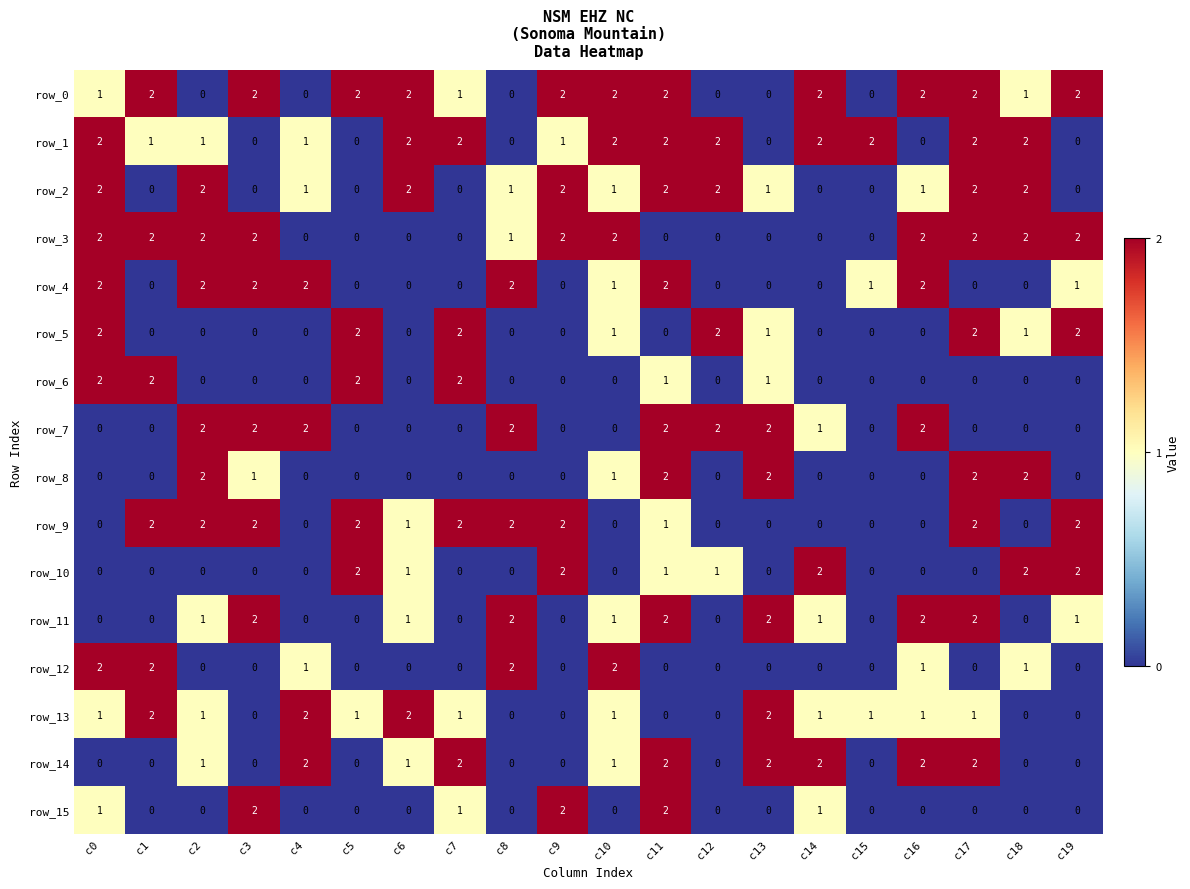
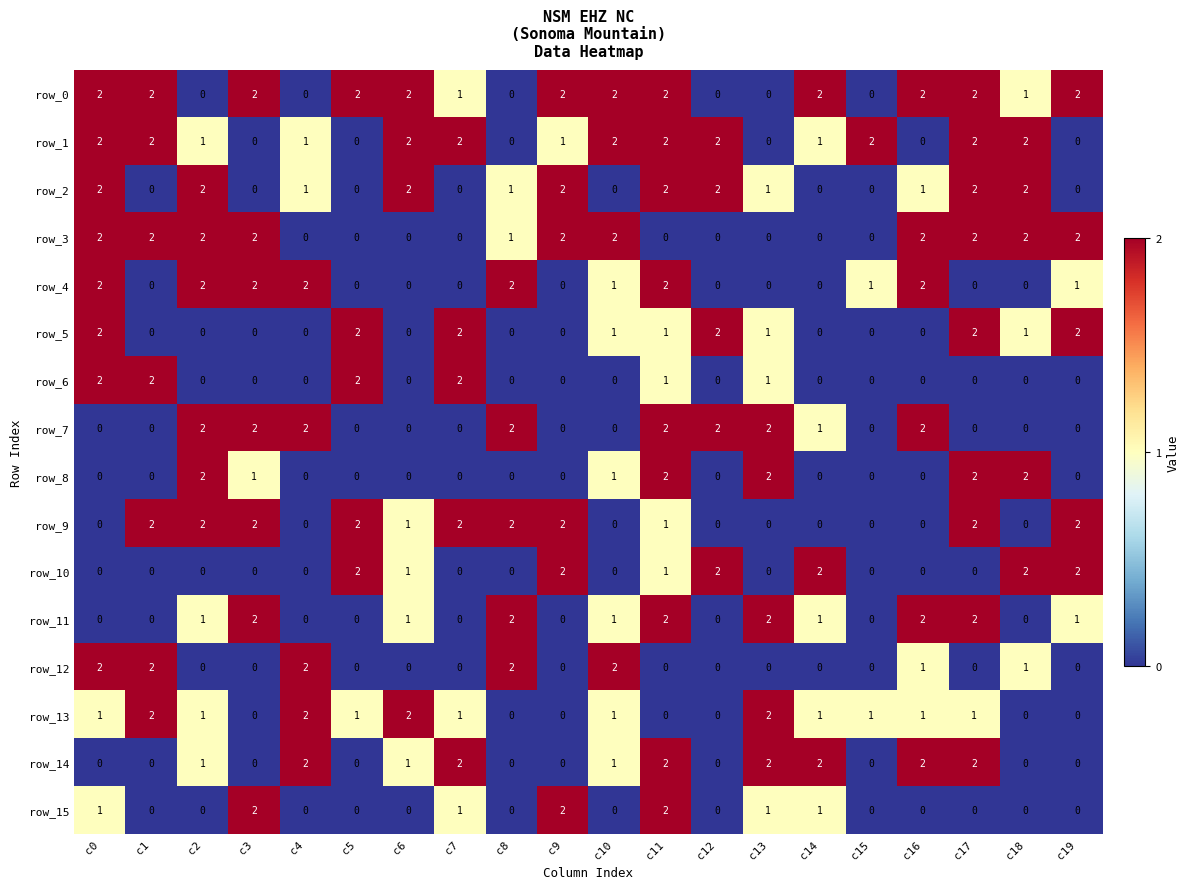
  {
    "row_0": {
-     "c0": 1,
+     "c0": 2,
      "c1": 2,
      "c2": 0,
      "c3": 2,
      "c4": 0,
      "c5": 2,
      "c6": 2,
      "c7": 1,
      "c8": 0,
      "c9": 2,
      "c10": 2,
      "c11": 2,
      "c12": 0,
      "c13": 0,
      "c14": 2,
      "c15": 0,
      "c16": 2,
      "c17": 2,
      "c18": 1,
      "c19": 2
    },
    "row_1": {
      "c0": 2,
-     "c1": 1,
+     "c1": 2,
      "c2": 1,
      "c3": 0,
      "c4": 1,
      "c5": 0,
      "c6": 2,
      "c7": 2,
      "c8": 0,
      "c9": 1,
      "c10": 2,
      "c11": 2,
      "c12": 2,
      "c13": 0,
-     "c14": 2,
+     "c14": 1,
      "c15": 2,
      "c16": 0,
      "c17": 2,
      "c18": 2,
      "c19": 0
    },
    "row_2": {
      "c0": 2,
      "c1": 0,
      "c2": 2,
      "c3": 0,
      "c4": 1,
      "c5": 0,
      "c6": 2,
      "c7": 0,
      "c8": 1,
      "c9": 2,
-     "c10": 1,
+     "c10": 0,
      "c11": 2,
      "c12": 2,
      "c13": 1,
      "c14": 0,
      "c15": 0,
      "c16": 1,
      "c17": 2,
      "c18": 2,
      "c19": 0
    },
    "row_5": {
      "c0": 2,
      "c1": 0,
      "c2": 0,
      "c3": 0,
      "c4": 0,
      "c5": 2,
      "c6": 0,
      "c7": 2,
      "c8": 0,
      "c9": 0,
      "c10": 1,
-     "c11": 0,
+     "c11": 1,
      "c12": 2,
      "c13": 1,
      "c14": 0,
      "c15": 0,
      "c16": 0,
      "c17": 2,
      "c18": 1,
      "c19": 2
    },
    "row_10": {
      "c0": 0,
      "c1": 0,
      "c2": 0,
      "c3": 0,
      "c4": 0,
      "c5": 2,
      "c6": 1,
      "c7": 0,
      "c8": 0,
      "c9": 2,
      "c10": 0,
      "c11": 1,
-     "c12": 1,
+     "c12": 2,
      "c13": 0,
      "c14": 2,
      "c15": 0,
      "c16": 0,
      "c17": 0,
      "c18": 2,
      "c19": 2
    },
    "row_12": {
      "c0": 2,
      "c1": 2,
      "c2": 0,
      "c3": 0,
-     "c4": 1,
+     "c4": 2,
      "c5": 0,
      "c6": 0,
      "c7": 0,
      "c8": 2,
      "c9": 0,
      "c10": 2,
      "c11": 0,
      "c12": 0,
      "c13": 0,
      "c14": 0,
      "c15": 0,
      "c16": 1,
      "c17": 0,
      "c18": 1,
      "c19": 0
    },
    "row_15": {
      "c0": 1,
      "c1": 0,
      "c2": 0,
      "c3": 2,
      "c4": 0,
      "c5": 0,
      "c6": 0,
      "c7": 1,
      "c8": 0,
      "c9": 2,
      "c10": 0,
      "c11": 2,
      "c12": 0,
-     "c13": 0,
+     "c13": 1,
      "c14": 1,
      "c15": 0,
      "c16": 0,
      "c17": 0,
      "c18": 0,
      "c19": 0
    }
  }
